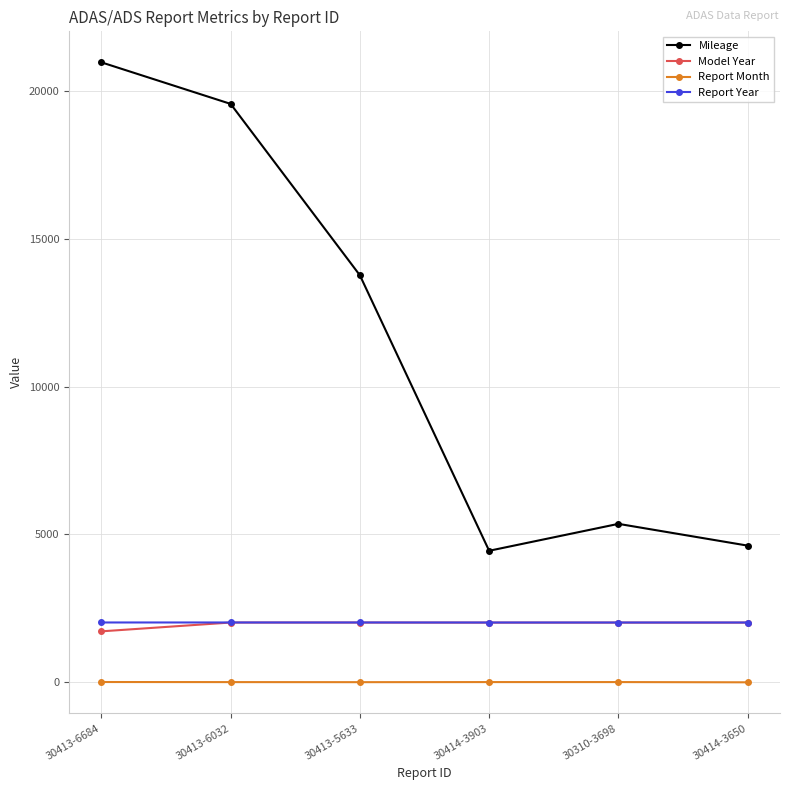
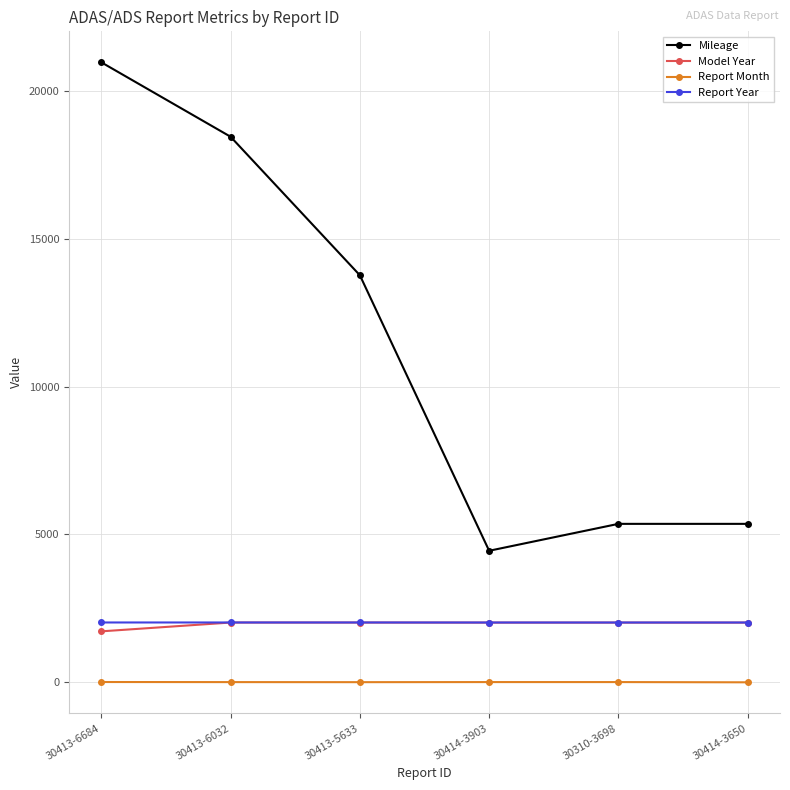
  {
    "Mileage": {
      "30413-6684": 21000,
-     "30413-6032": 19600,
+     "30413-6032": 18400,
      "30413-5633": 13800,
      "30414-3903": 4400,
      "30310-3698": 5400,
-     "30414-3650": 4600
+     "30414-3650": 5400
    },
    "Model Year": {
      "30413-6684": 1700
    },
    "Report Month": {
      "30413-6684": 0,
      "30413-6032": 0,
      "30413-5633": 0,
      "30414-3903": 0,
      "30310-3698": 0,
      "30414-3650": 0
    },
    "Report Year": {
      "30413-6684": 2000
    }
  }
